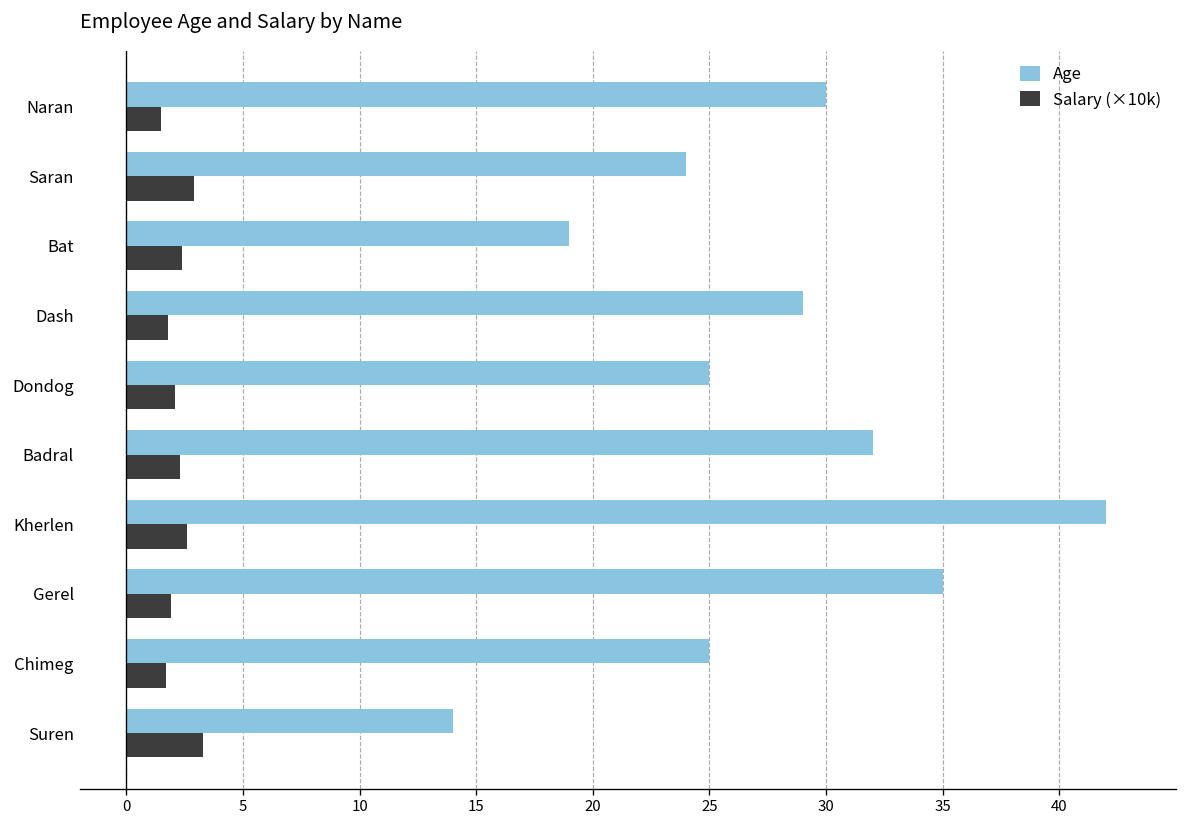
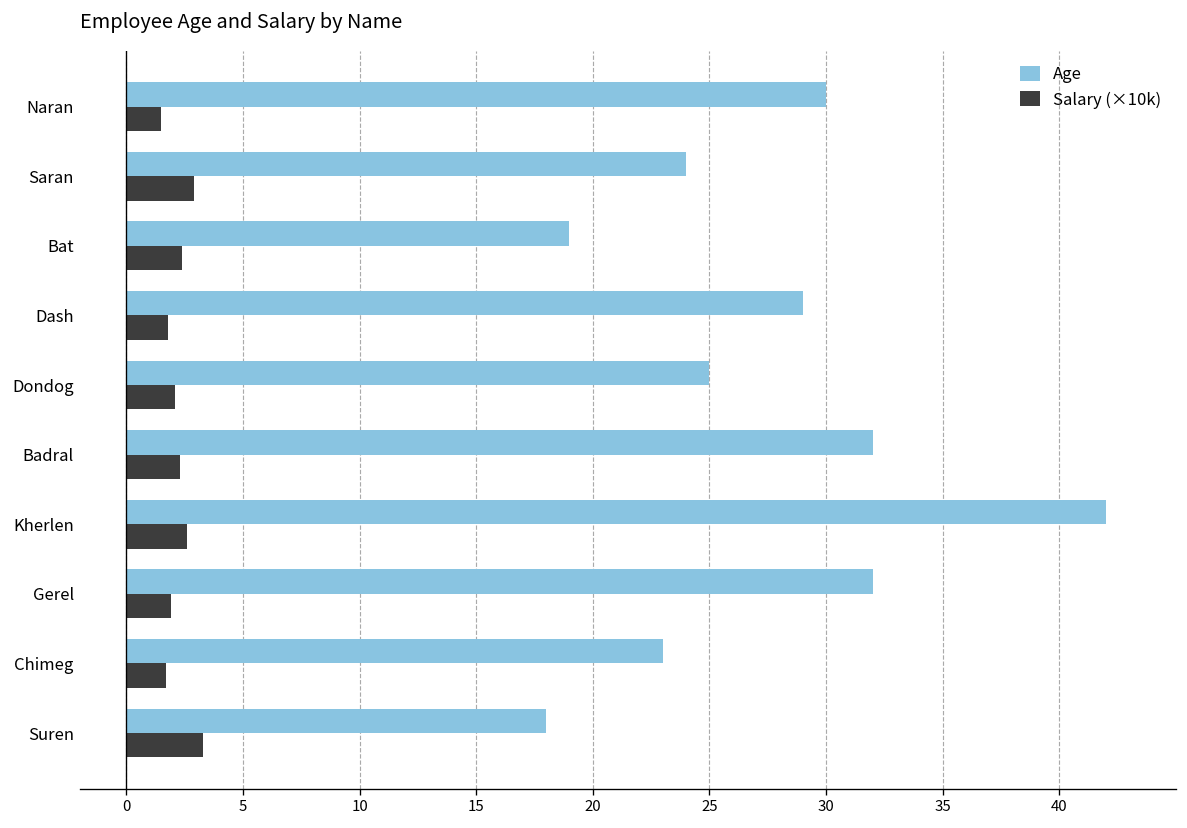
  {
    "Age": {
      "Naran": 30,
      "Saran": 24,
      "Bat": 19,
      "Dash": 29,
      "Dondog": 25,
      "Badral": 32,
      "Kherlen": 42,
-     "Gerel": 35,
-     "Chimeg": 25,
-     "Suren": 14
+     "Gerel": 32,
+     "Chimeg": 23,
+     "Suren": 18
    },
    "Salary (×10k)": {
      "Naran": 1.5,
      "Saran": 3,
      "Bat": 2.4,
      "Dash": 1.8,
      "Dondog": 2,
      "Badral": 2.3,
      "Kherlen": 2.6,
      "Gerel": 2,
      "Chimeg": 1.7,
      "Suren": 3.3
    }
  }
